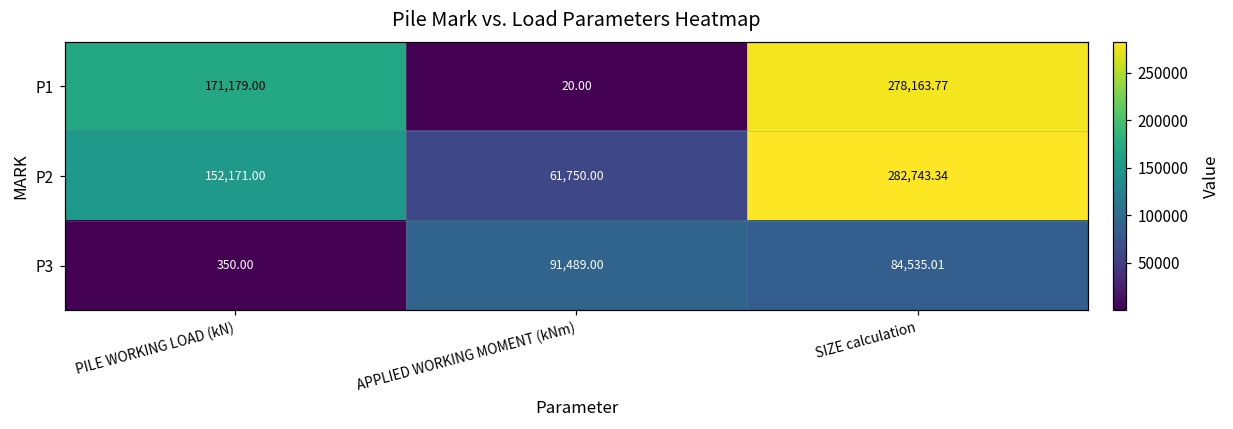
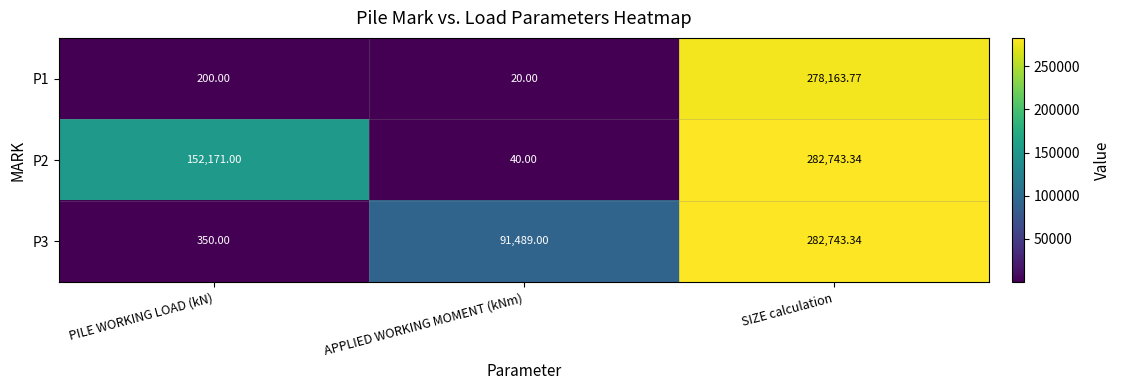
  {
    "P1": {
-     "PILE WORKING LOAD (kN)": "171,179.00",
+     "PILE WORKING LOAD (kN)": "200.00",
      "APPLIED WORKING MOMENT (kNm)": "20.00",
      "SIZE calculation": "278,163.77"
    },
    "P2": {
      "PILE WORKING LOAD (kN)": "152,171.00",
-     "APPLIED WORKING MOMENT (kNm)": "61,750.00",
+     "APPLIED WORKING MOMENT (kNm)": "40.00",
      "SIZE calculation": "282,743.34"
    },
    "P3": {
      "PILE WORKING LOAD (kN)": "350.00",
      "APPLIED WORKING MOMENT (kNm)": "91,489.00",
-     "SIZE calculation": "84,535.01"
+     "SIZE calculation": "282,743.34"
    }
  }
